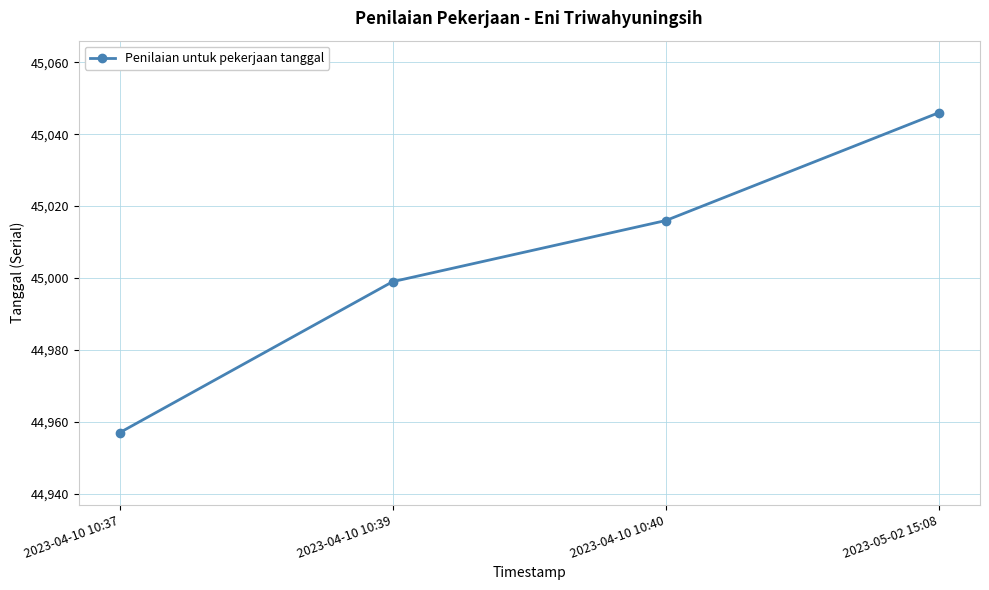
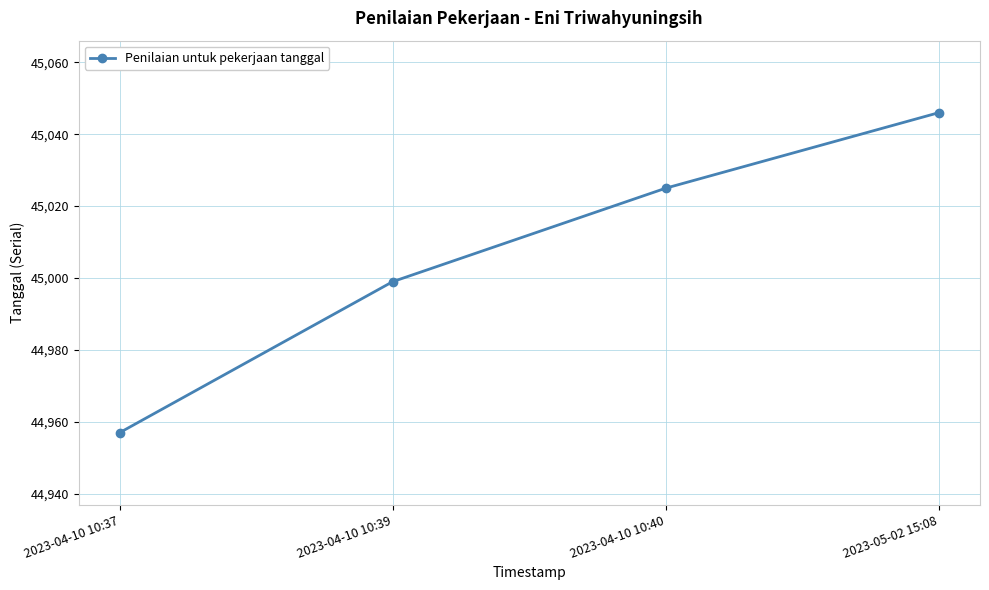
  {
    "2023-04-10 10:37": "44,957",
    "2023-04-10 10:39": "44,999",
-   "2023-04-10 10:40": "45,016",
+   "2023-04-10 10:40": "45,025",
    "2023-05-02 15:08": "45,046"
  }
